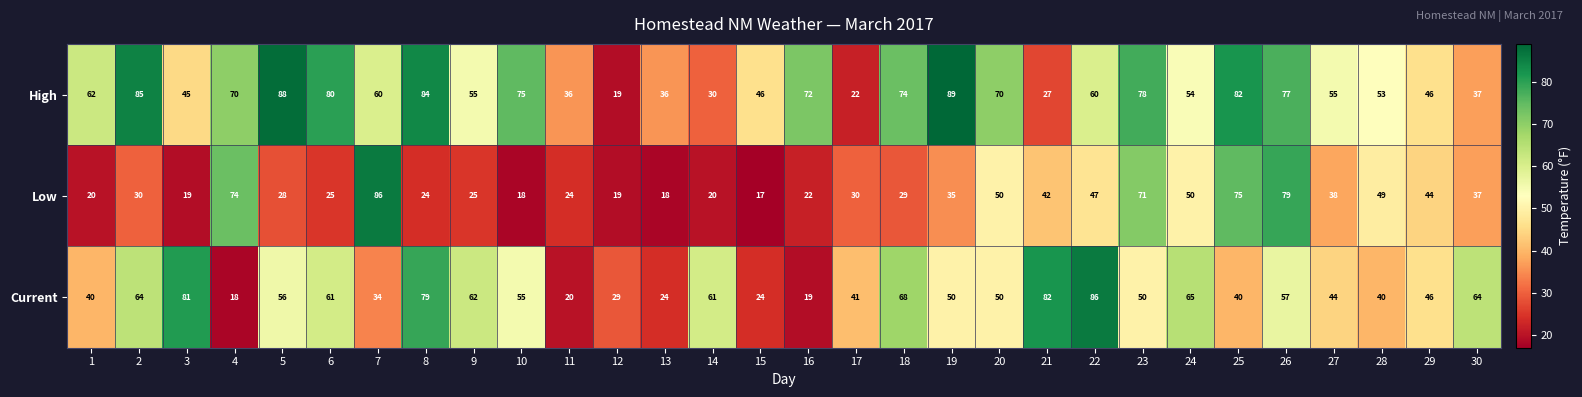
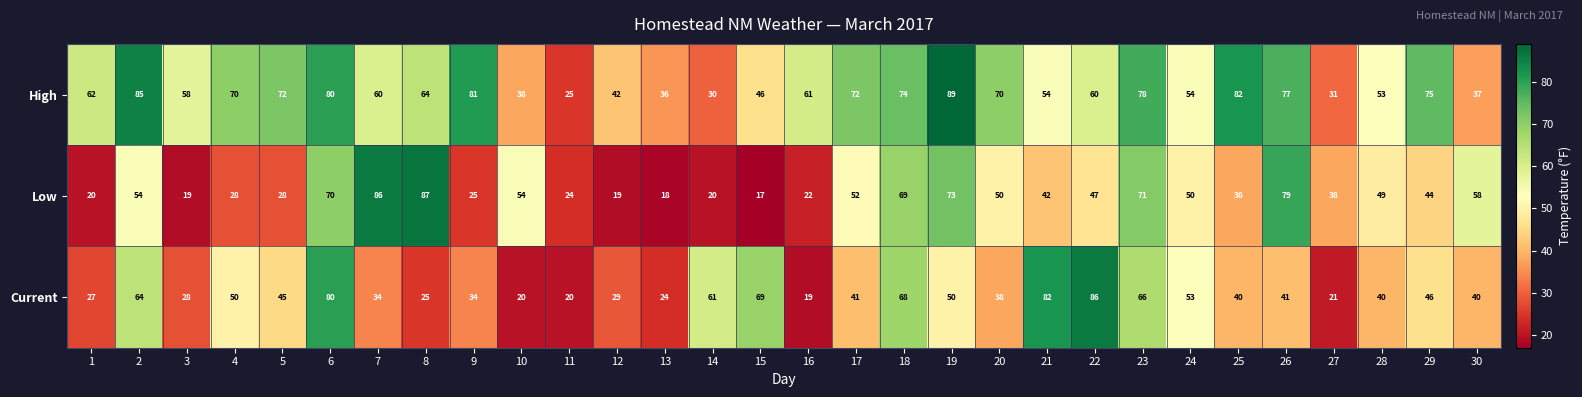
  {
    "High": {
      "1": 62,
      "2": 85,
-     "3": 45,
+     "3": 58,
      "4": 70,
-     "5": 88,
+     "5": 72,
      "6": 80,
      "7": 60,
-     "8": 84,
-     "9": 55,
-     "10": 75,
-     "11": 36,
-     "12": 19,
+     "8": 64,
+     "9": 81,
+     "10": 38,
+     "11": 25,
+     "12": 42,
      "13": 36,
      "14": 30,
      "15": 46,
-     "16": 72,
-     "17": 22,
+     "16": 61,
+     "17": 72,
      "18": 74,
      "19": 89,
      "20": 70,
-     "21": 27,
+     "21": 54,
      "22": 60,
      "23": 78,
      "24": 54,
      "25": 82,
      "26": 77,
-     "27": 55,
+     "27": 31,
      "28": 53,
-     "29": 46,
+     "29": 75,
      "30": 37
    },
    "Low": {
      "1": 20,
-     "2": 30,
+     "2": 54,
      "3": 19,
-     "4": 74,
+     "4": 28,
      "5": 28,
-     "6": 25,
+     "6": 70,
      "7": 86,
-     "8": 24,
+     "8": 87,
      "9": 25,
-     "10": 18,
+     "10": 54,
      "11": 24,
      "12": 19,
      "13": 18,
      "14": 20,
      "15": 17,
      "16": 22,
-     "17": 30,
-     "18": 29,
-     "19": 35,
+     "17": 52,
+     "18": 69,
+     "19": 73,
      "20": 50,
      "21": 42,
      "22": 47,
      "23": 71,
      "24": 50,
-     "25": 75,
+     "25": 38,
      "26": 79,
      "27": 38,
      "28": 49,
      "29": 44,
-     "30": 37
+     "30": 58
    },
    "Current": {
-     "1": 40,
+     "1": 27,
      "2": 64,
-     "3": 81,
-     "4": 18,
-     "5": 56,
-     "6": 61,
+     "3": 28,
+     "4": 50,
+     "5": 45,
+     "6": 80,
      "7": 34,
-     "8": 79,
-     "9": 62,
-     "10": 55,
+     "8": 25,
+     "9": 34,
+     "10": 20,
      "11": 20,
      "12": 29,
      "13": 24,
      "14": 61,
-     "15": 24,
+     "15": 69,
      "16": 19,
      "17": 41,
      "18": 68,
      "19": 50,
-     "20": 50,
+     "20": 38,
      "21": 82,
      "22": 86,
-     "23": 50,
-     "24": 65,
+     "23": 66,
+     "24": 53,
      "25": 40,
-     "26": 57,
-     "27": 44,
+     "26": 41,
+     "27": 21,
      "28": 40,
      "29": 46,
-     "30": 64
+     "30": 40
    }
  }
